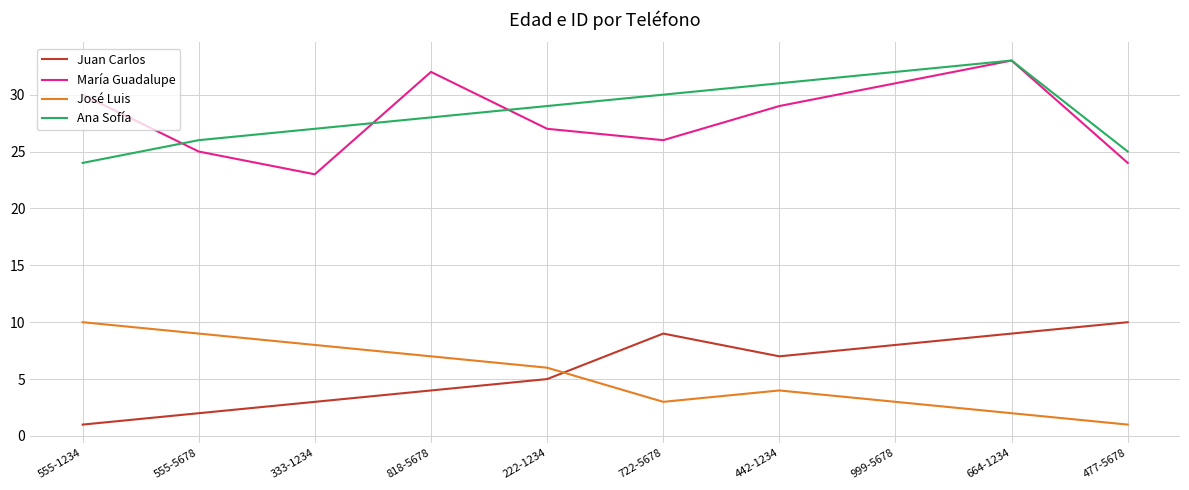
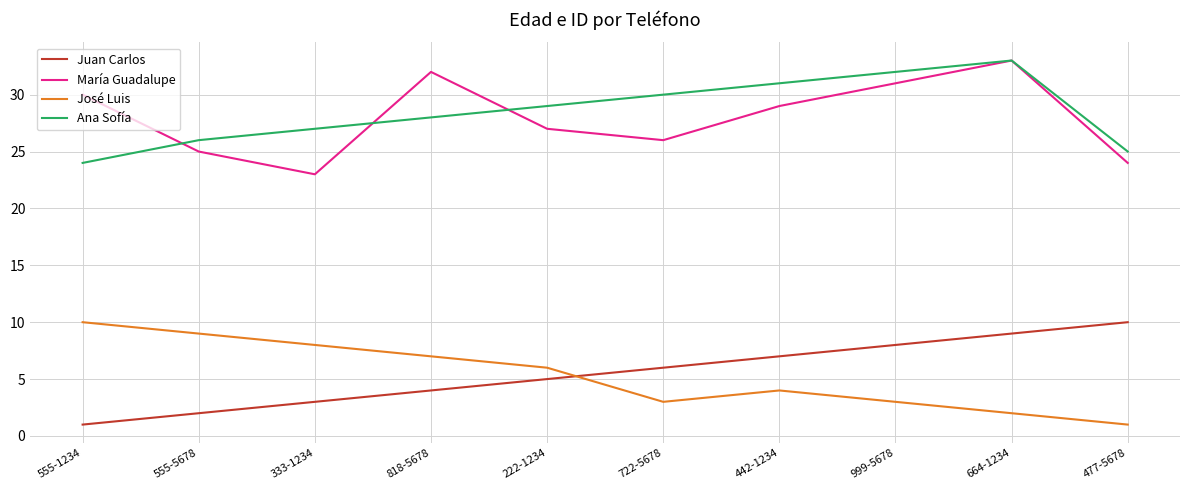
  {
    "Juan Carlos": {
      "555-1234": 1,
      "555-5678": 2,
      "333-1234": 3,
      "818-5678": 4,
      "222-1234": 5,
-     "722-5678": 9,
+     "722-5678": 6,
      "442-1234": 7,
      "999-5678": 8,
      "664-1234": 9,
      "477-5678": 10
    },
    "María Guadalupe": {
      "555-5678": 25,
      "333-1234": 23,
      "818-5678": 32,
      "222-1234": 27,
      "722-5678": 26,
      "442-1234": 29,
      "999-5678": 31,
      "477-5678": 24
    },
    "José Luis": {
      "555-1234": 10,
      "555-5678": 9,
      "333-1234": 8,
      "818-5678": 7,
      "222-1234": 6,
      "722-5678": 3,
      "442-1234": 4,
      "999-5678": 3,
      "664-1234": 2,
      "477-5678": 1
    },
    "Ana Sofía": {
      "555-1234": 24,
      "555-5678": 26,
      "333-1234": 27,
      "818-5678": 28,
      "222-1234": 29,
      "722-5678": 30,
      "442-1234": 31,
      "999-5678": 32,
      "477-5678": 25
    }
  }
